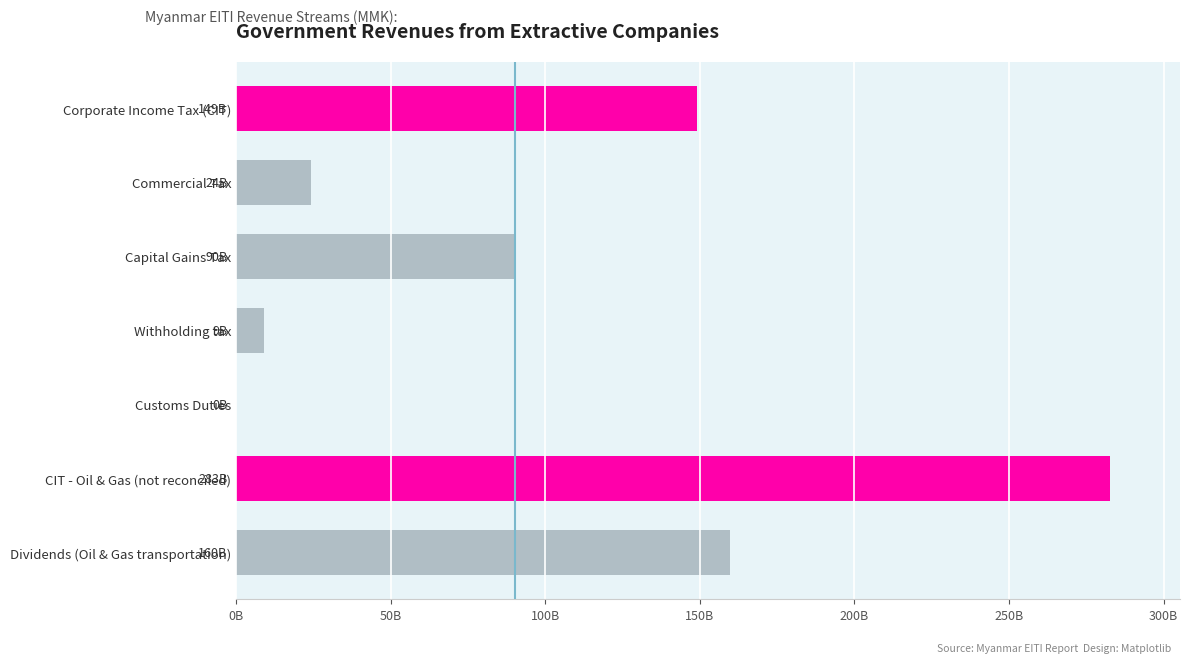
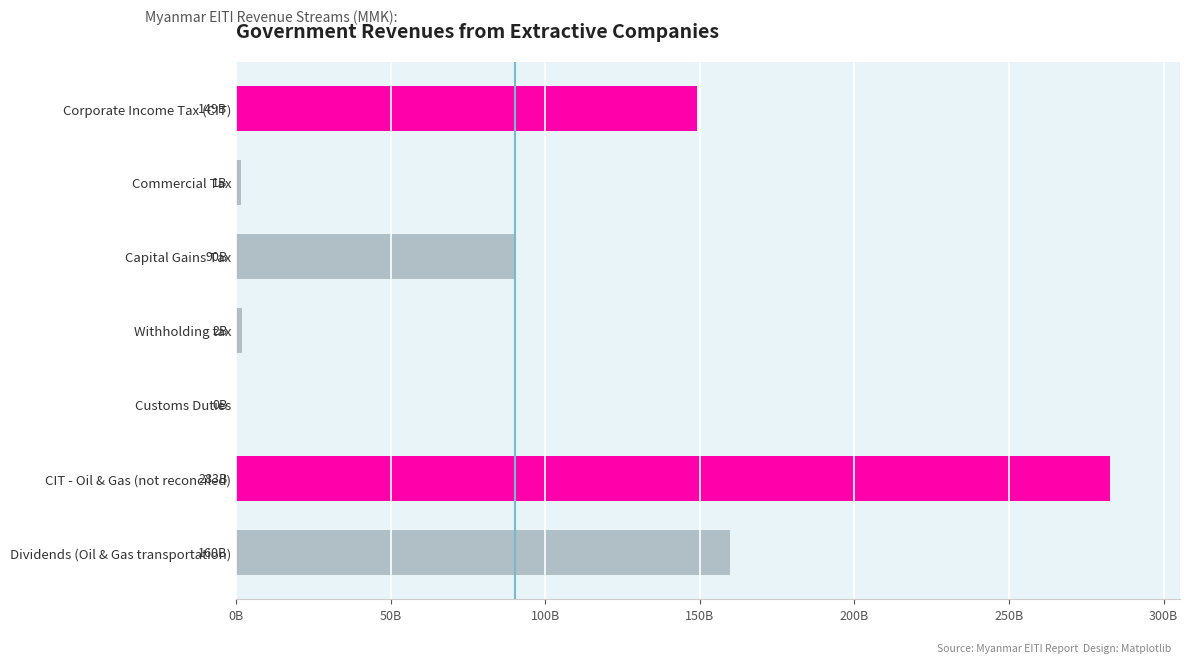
  {
-   "Commercial Tax": "24B",
-   "Withholding tax": "9B"
+   "Commercial Tax": "1B",
+   "Withholding tax": "2B"
  }
